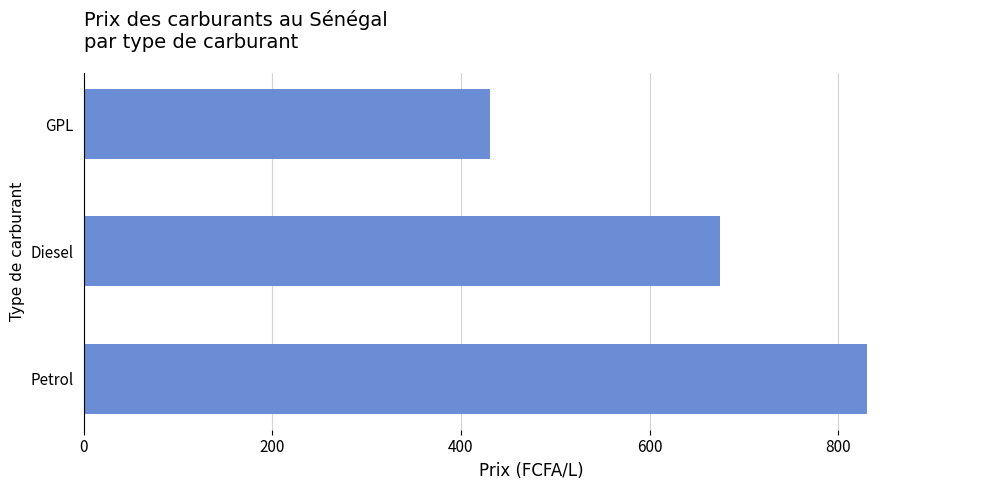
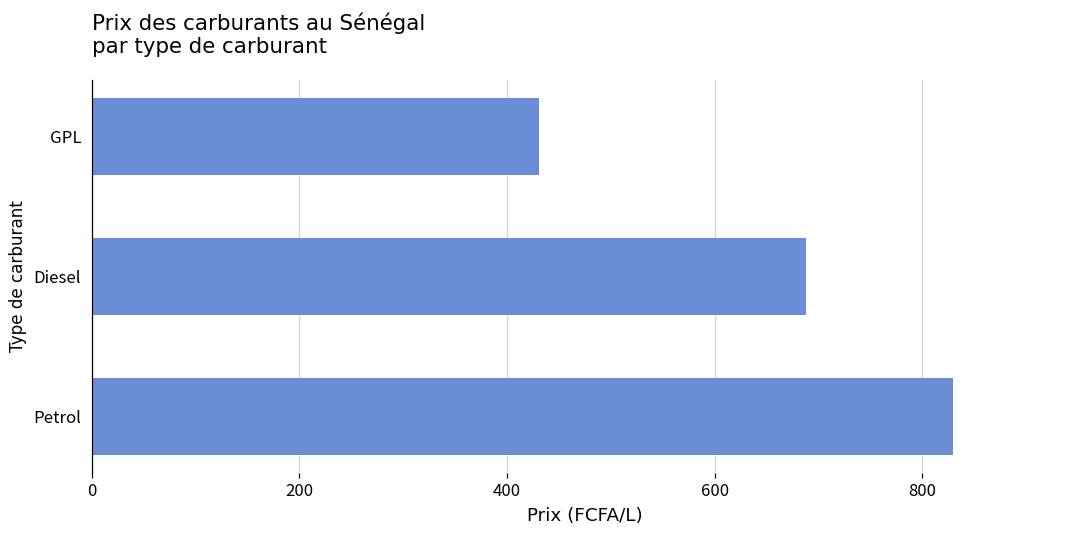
  {
    "GPL": 430,
-   "Diesel": 680,
+   "Diesel": 690,
    "Petrol": 830
  }
